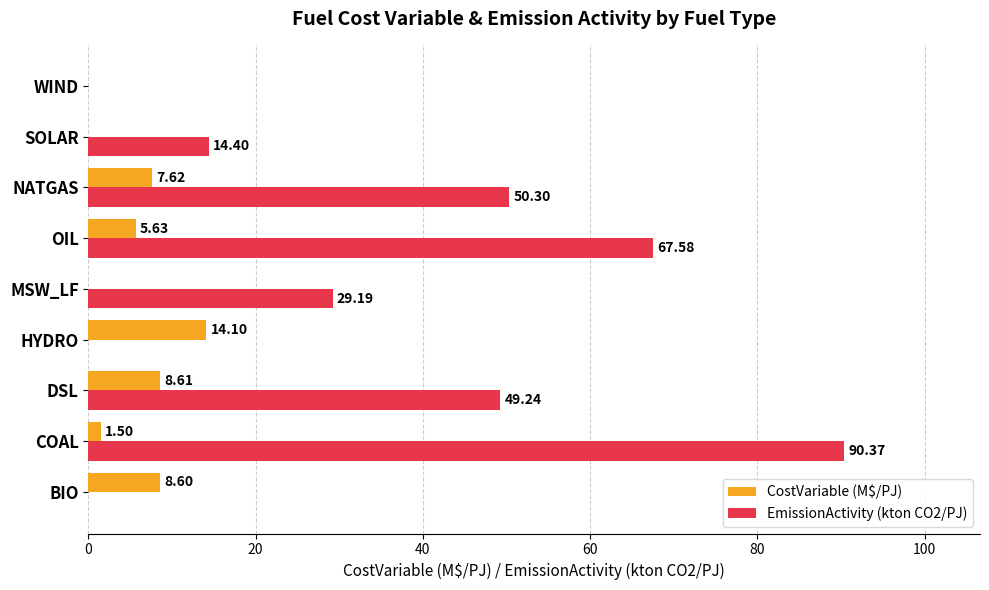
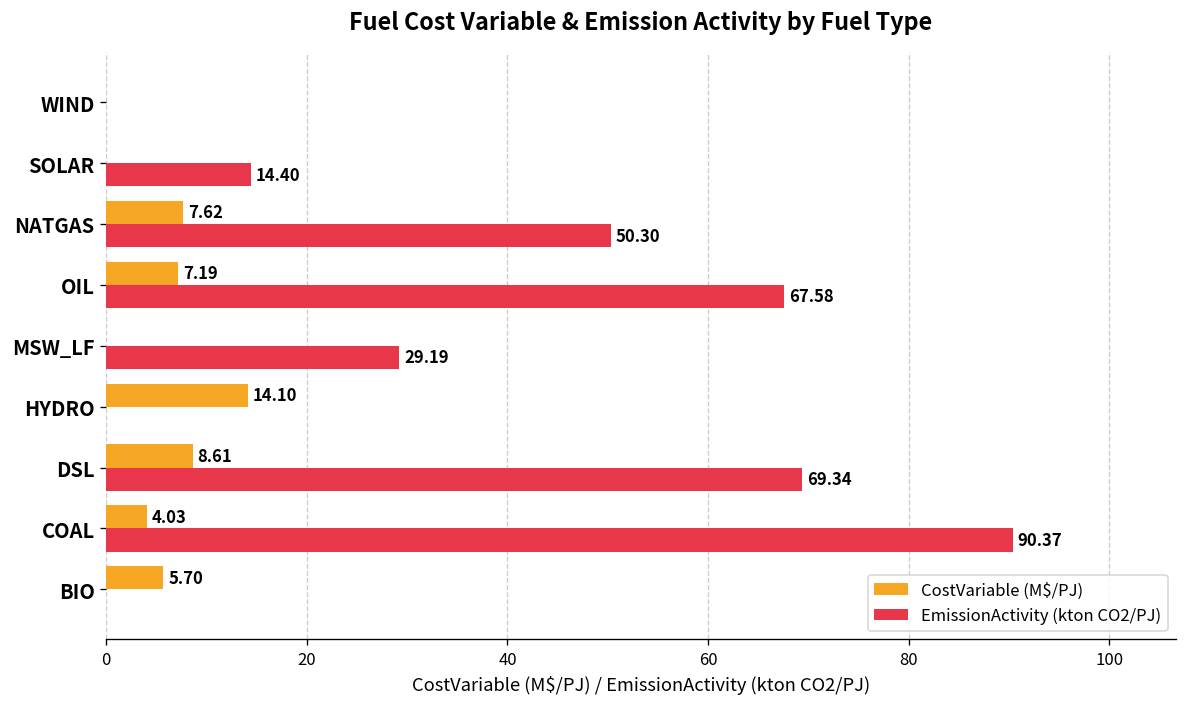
  {
    "CostVariable (M$/PJ)": {
      "NATGAS": 7.62,
-     "OIL": 5.63,
+     "OIL": 7.19,
      "HYDRO": 14.10,
      "DSL": 8.61,
-     "COAL": 1.50,
-     "BIO": 8.60
+     "COAL": 4.03,
+     "BIO": 5.70
    },
    "EmissionActivity (kton CO2/PJ)": {
      "SOLAR": 14.40,
      "NATGAS": 50.30,
      "OIL": 67.58,
      "MSW_LF": 29.19,
-     "DSL": 49.24,
+     "DSL": 69.34,
      "COAL": 90.37
    }
  }
